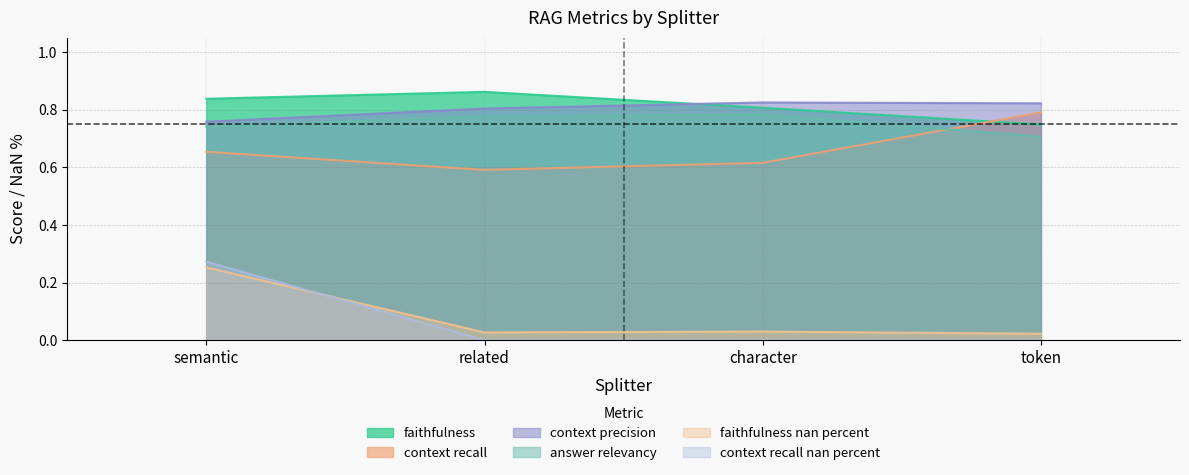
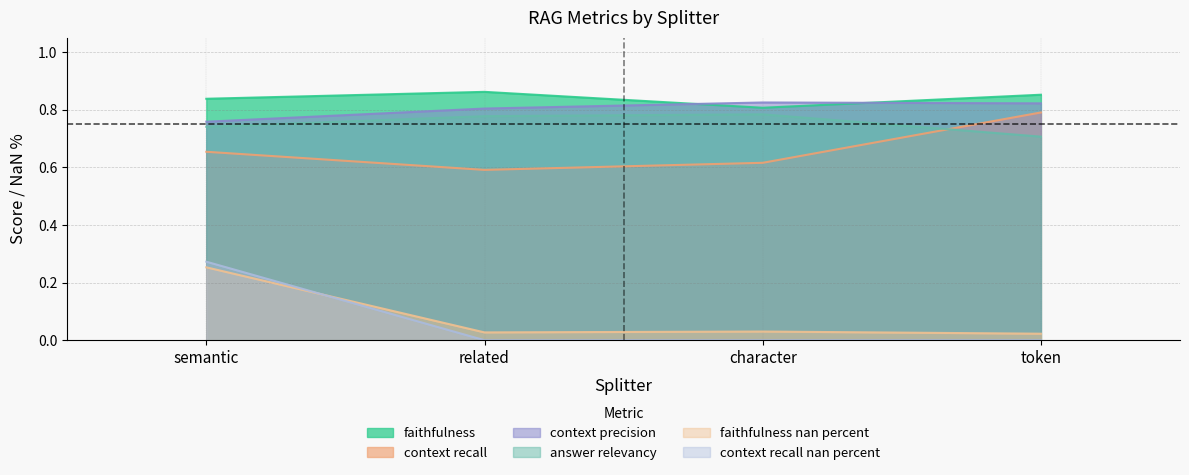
  {
    "faithfulness": {
      "semantic": 0.84,
      "related": 0.86,
      "character": 0.81,
-     "token": 0.75
+     "token": 0.85
    }
  }
